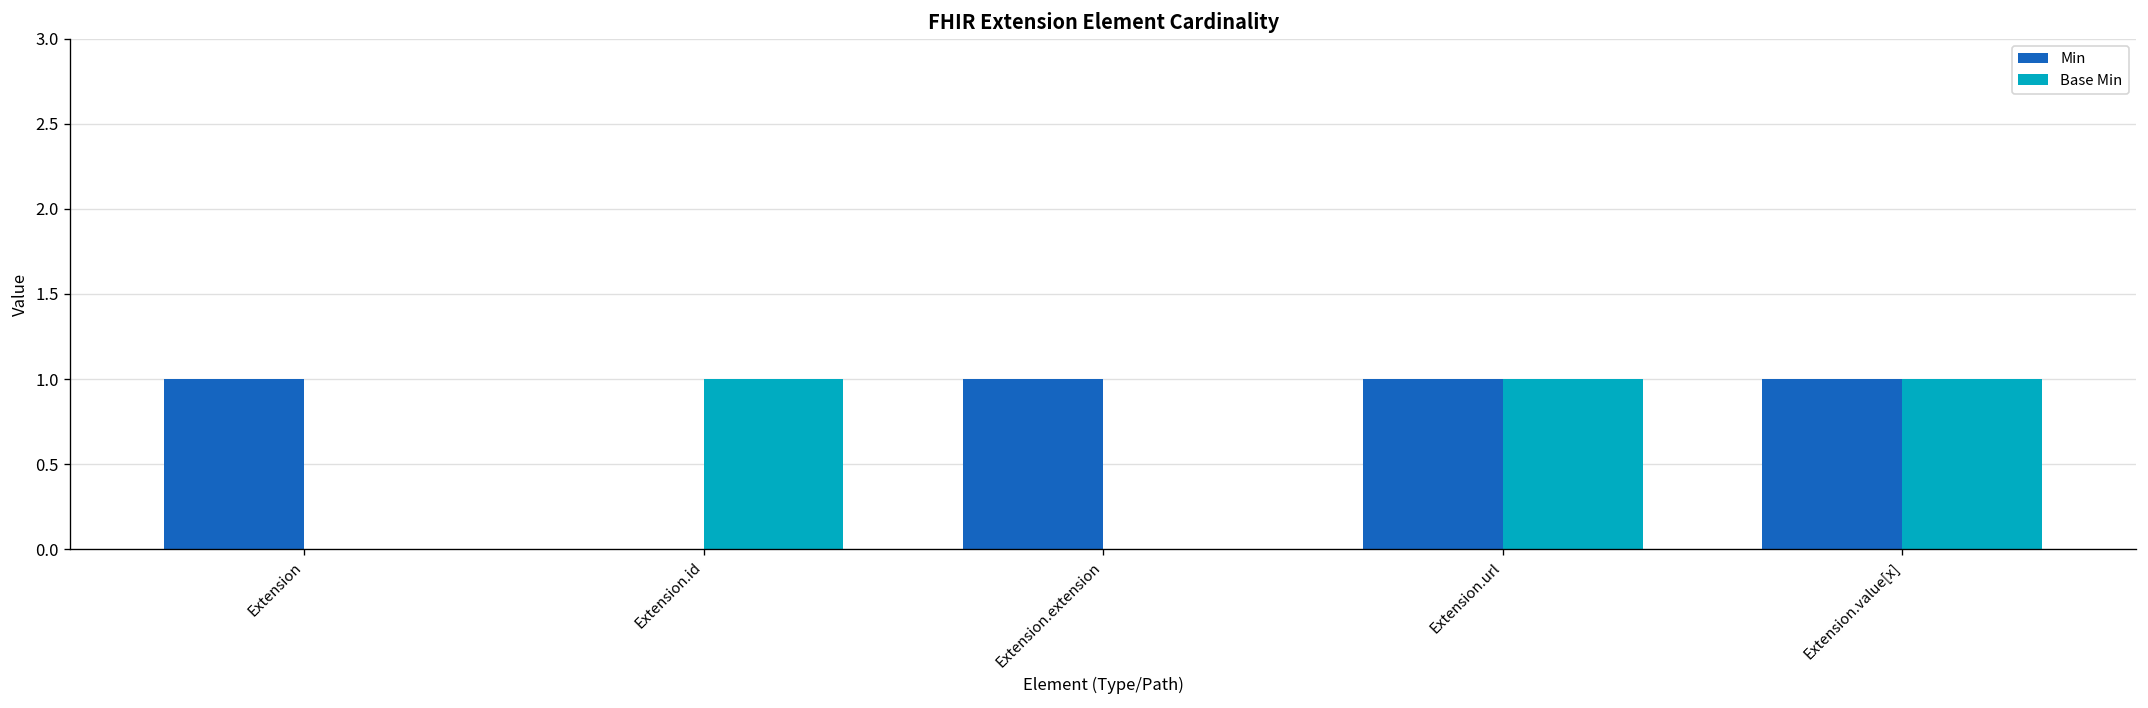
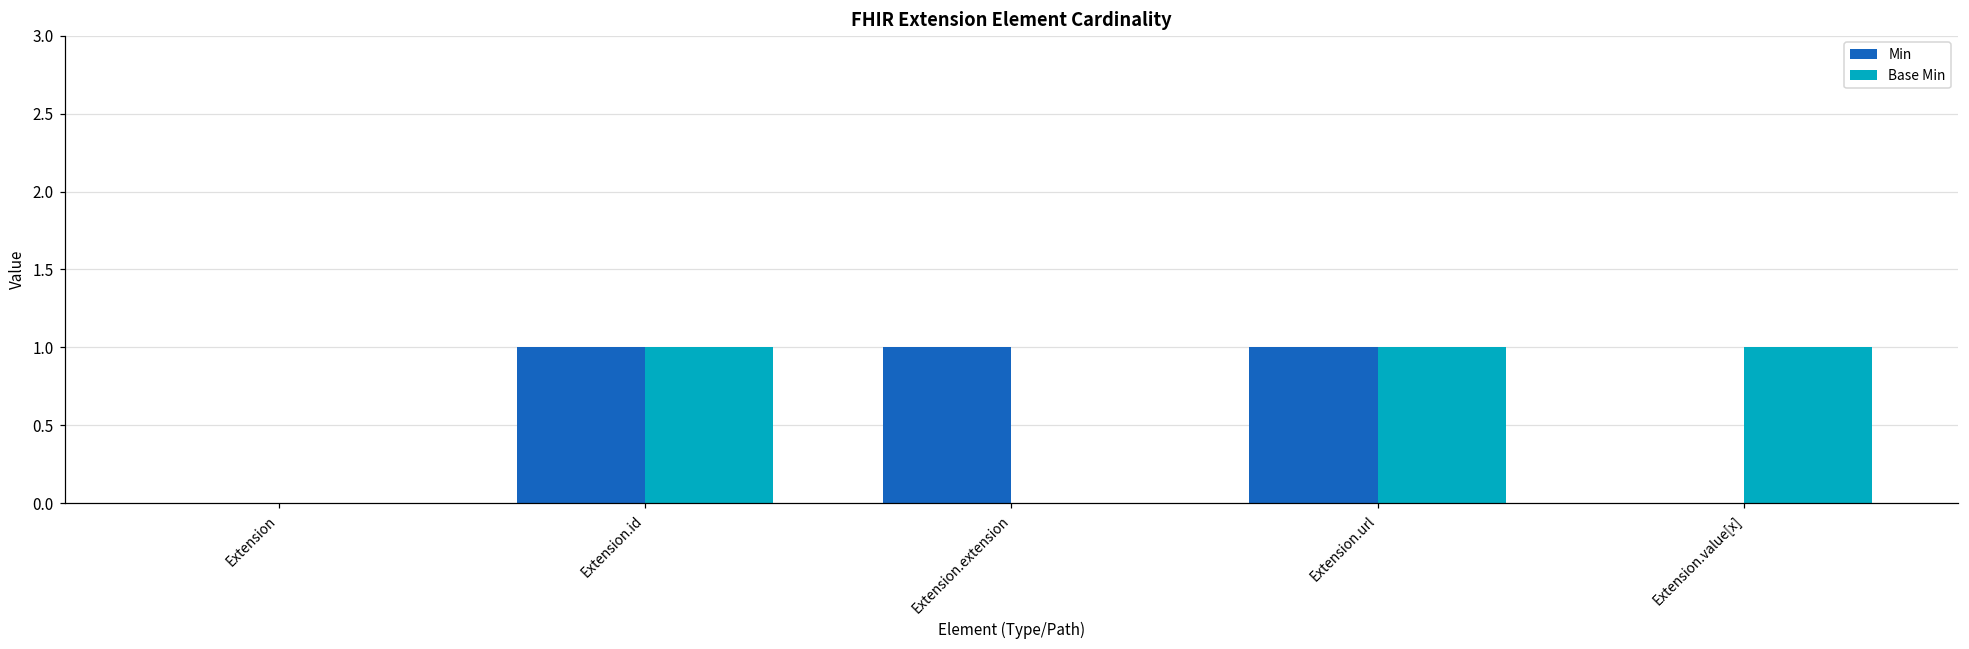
  {
    "Min": {
-     "Extension": 1,
-     "Extension.id": 0,
+     "Extension": 0,
+     "Extension.id": 1,
      "Extension.extension": 1,
      "Extension.url": 1,
-     "Extension.value[x]": 1
+     "Extension.value[x]": 0
    },
    "Base Min": {
      "Extension": 0,
      "Extension.id": 1,
      "Extension.extension": 0,
      "Extension.url": 1,
      "Extension.value[x]": 1
    }
  }
